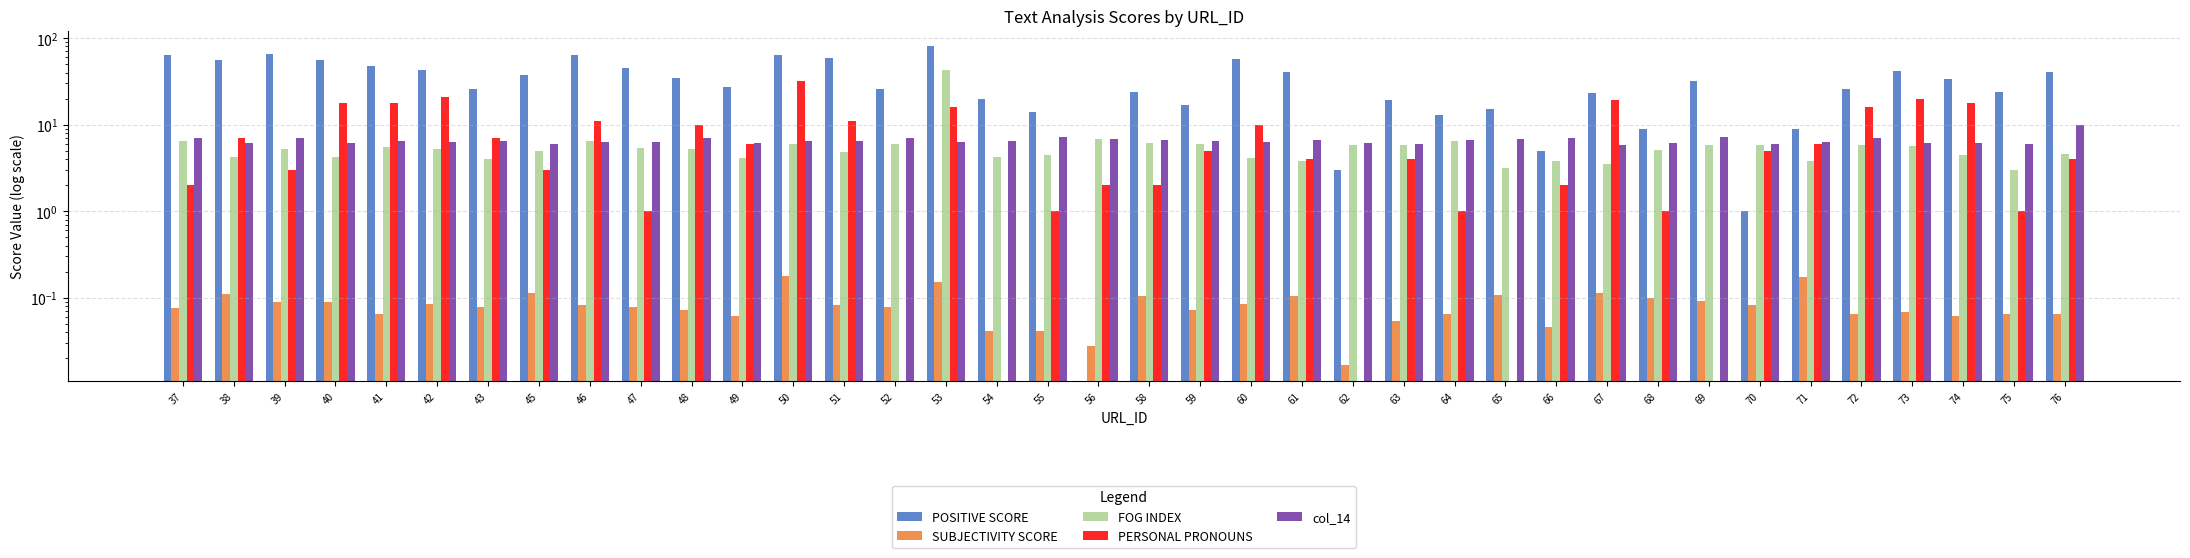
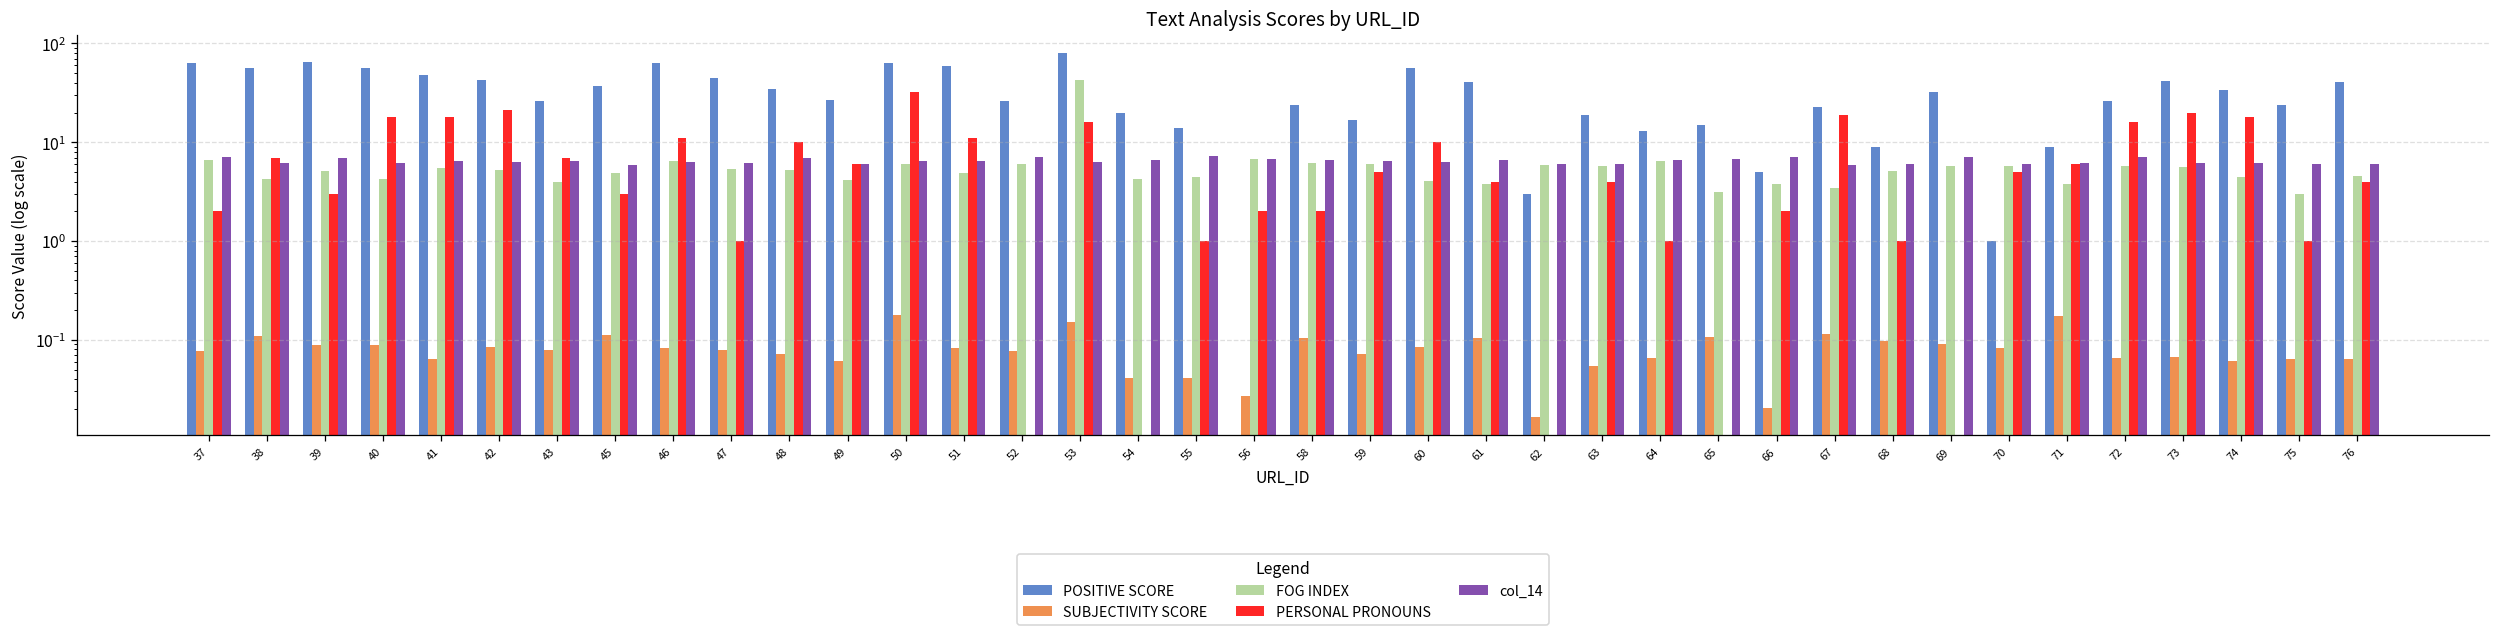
  {
    "POSITIVE SCORE": {
      "37": 60,
      "38": 60,
      "39": 70,
      "40": 60,
      "41": 50,
      "42": 40,
      "43": 26,
      "45": 37,
      "46": 60,
      "47": 50,
      "48": 35,
      "49": 27,
      "50": 60,
      "51": 60,
      "52": 26,
      "53": 80,
      "54": 20,
      "55": 14,
      "58": 24,
      "59": 17,
      "60": 60,
      "61": 40,
      "62": 3.0,
      "63": 19,
      "64": 13,
      "65": 15,
      "66": 5,
      "67": 23,
      "68": 9,
      "69": 32,
      "70": 1.0,
      "71": 9,
      "72": 26,
      "73": 40,
      "74": 34,
      "75": 24,
      "76": 40
    },
    "SUBJECTIVITY SCORE": {
      "37": 0.08,
      "38": 0.11,
      "39": 0.09,
      "40": 0.09,
      "41": 0.06,
      "42": 0.09,
      "43": 0.08,
      "45": 0.11,
      "46": 0.08,
      "47": 0.08,
      "48": 0.07,
      "49": 0.06,
      "50": 0.18,
      "51": 0.08,
      "52": 0.08,
      "53": 0.15,
      "54": 0.04,
      "55": 0.04,
      "56": 0.027,
      "58": 0.10,
      "59": 0.07,
      "60": 0.09,
      "61": 0.10,
      "62": 0.017,
      "63": 0.05,
      "64": 0.07,
      "65": 0.11,
-     "66": 0.05,
+     "66": 0.020,
      "67": 0.11,
      "68": 0.10,
      "69": 0.09,
      "70": 0.08,
      "71": 0.18,
      "72": 0.07,
      "73": 0.07,
      "74": 0.06,
      "75": 0.06,
      "76": 0.06
    },
    "FOG INDEX": {
      "37": 7,
      "38": 4,
      "39": 5,
      "40": 4,
      "41": 6,
      "42": 5,
      "43": 4,
      "45": 5,
      "46": 7,
      "47": 5,
      "48": 5,
      "49": 4,
      "50": 6,
      "51": 5,
      "52": 6,
      "53": 40,
      "54": 4,
      "55": 5,
      "56": 7,
      "58": 6,
      "59": 6,
      "60": 4,
      "61": 4,
      "62": 6,
      "63": 6,
      "64": 6,
      "65": 3.2,
      "66": 4,
      "67": 3.5,
      "68": 5,
      "69": 6,
      "70": 6,
      "71": 4,
      "72": 6,
      "73": 6,
      "74": 4,
      "75": 3.0,
      "76": 5
    },
    "PERSONAL PRONOUNS": {
      "37": 2.0,
      "38": 7,
      "39": 3.0,
      "40": 18,
      "41": 18,
      "42": 21,
      "43": 7,
      "45": 3.0,
      "46": 11,
      "47": 1.0,
      "48": 10,
      "49": 6,
      "50": 32,
      "51": 11,
      "53": 16,
      "55": 1.0,
      "56": 2.0,
      "58": 2.0,
      "59": 5,
      "60": 10,
      "61": 4,
      "63": 4,
      "64": 1.0,
      "66": 2.0,
      "67": 19,
      "68": 1.0,
      "70": 5,
      "71": 6,
      "72": 16,
      "73": 20,
      "74": 18,
      "75": 1.0,
      "76": 4
    },
    "col_14": {
      "37": 7,
      "38": 6,
      "39": 7,
      "40": 6,
      "41": 6,
      "42": 6,
      "43": 7,
      "45": 6,
      "46": 6,
      "47": 6,
      "48": 7,
      "49": 6,
      "50": 6,
      "51": 6,
      "52": 7,
      "53": 6,
      "54": 7,
      "55": 7,
      "56": 7,
      "58": 7,
      "59": 6,
      "60": 6,
      "61": 7,
      "62": 6,
      "63": 6,
      "64": 7,
      "65": 7,
      "66": 7,
      "67": 6,
      "68": 6,
      "69": 7,
      "70": 6,
      "71": 6,
      "72": 7,
      "73": 6,
      "74": 6,
      "75": 6,
-     "76": 10
+     "76": 6
    }
  }
